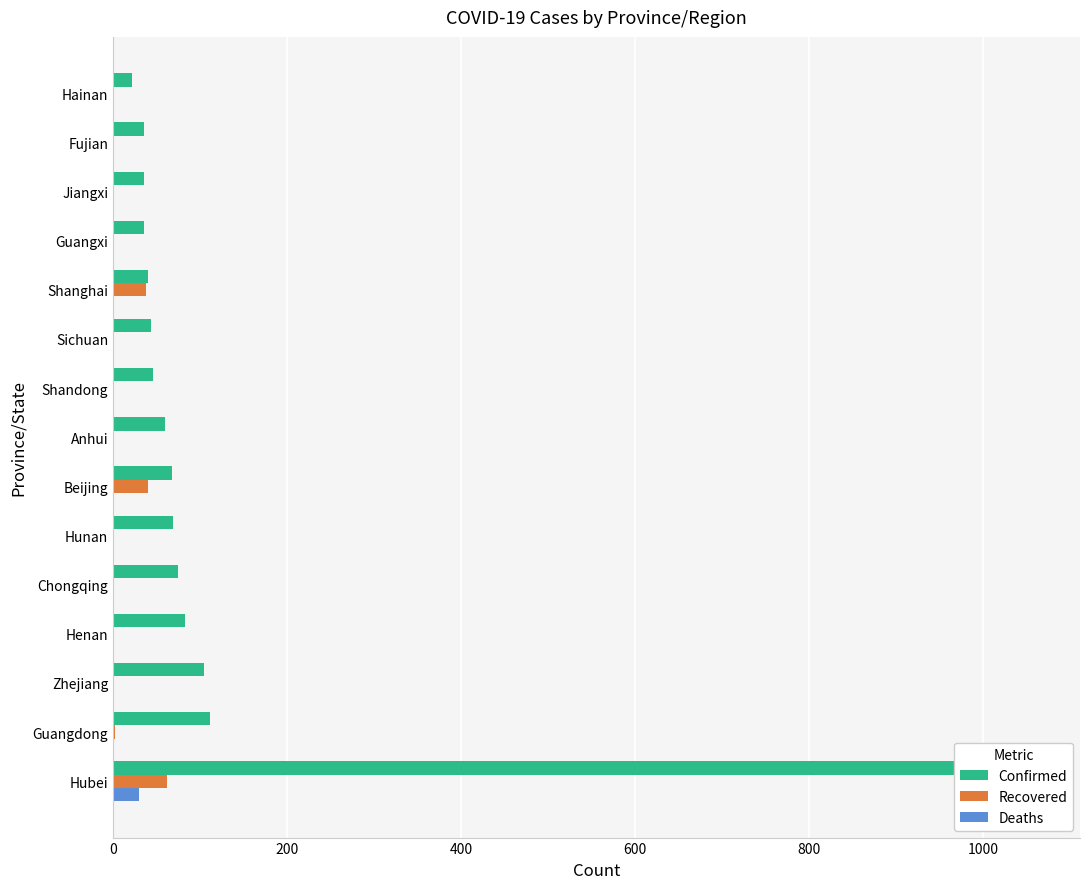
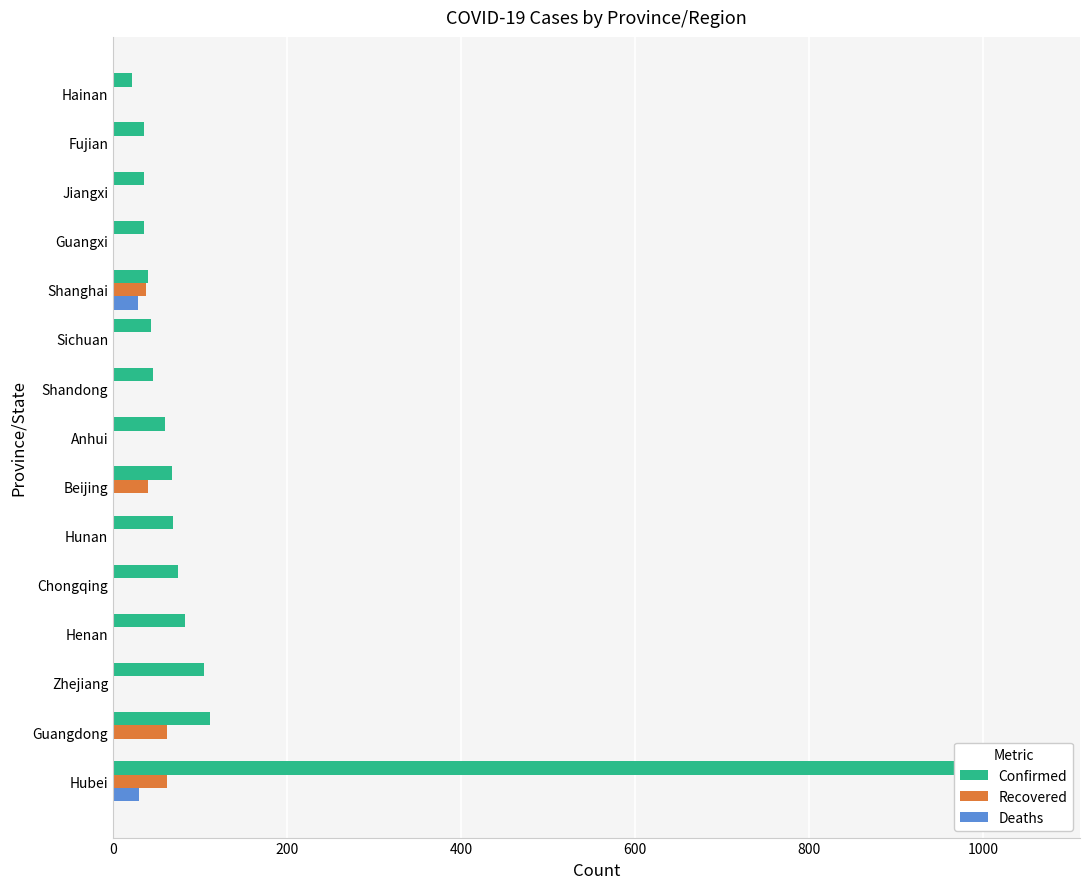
  {
    "Confirmed": {
      "Hainan": 20,
      "Fujian": 40,
      "Jiangxi": 40,
      "Guangxi": 40,
      "Shanghai": 40,
      "Sichuan": 40,
      "Shandong": 50,
      "Anhui": 60,
      "Beijing": 70,
      "Hunan": 70,
      "Chongqing": 80,
      "Henan": 80,
      "Zhejiang": 100,
      "Guangdong": 110
    },
    "Recovered": {
      "Hainan": 0,
      "Jiangxi": 0,
      "Guangxi": 0,
      "Shanghai": 40,
      "Sichuan": 0,
      "Shandong": 0,
      "Anhui": 0,
      "Beijing": 40,
      "Hunan": 0,
      "Chongqing": 0,
      "Henan": 0,
-     "Guangdong": 0,
+     "Guangdong": 60,
      "Hubei": 60
    },
    "Deaths": {
      "Hainan": 0,
      "Fujian": 0,
      "Jiangxi": 0,
      "Guangxi": 0,
-     "Shanghai": 0,
+     "Shanghai": 30,
      "Sichuan": 0,
      "Shandong": 0,
      "Anhui": 0,
      "Beijing": 0,
      "Hunan": 0,
      "Chongqing": 0,
      "Zhejiang": 0,
      "Guangdong": 0,
      "Hubei": 30
    }
  }
